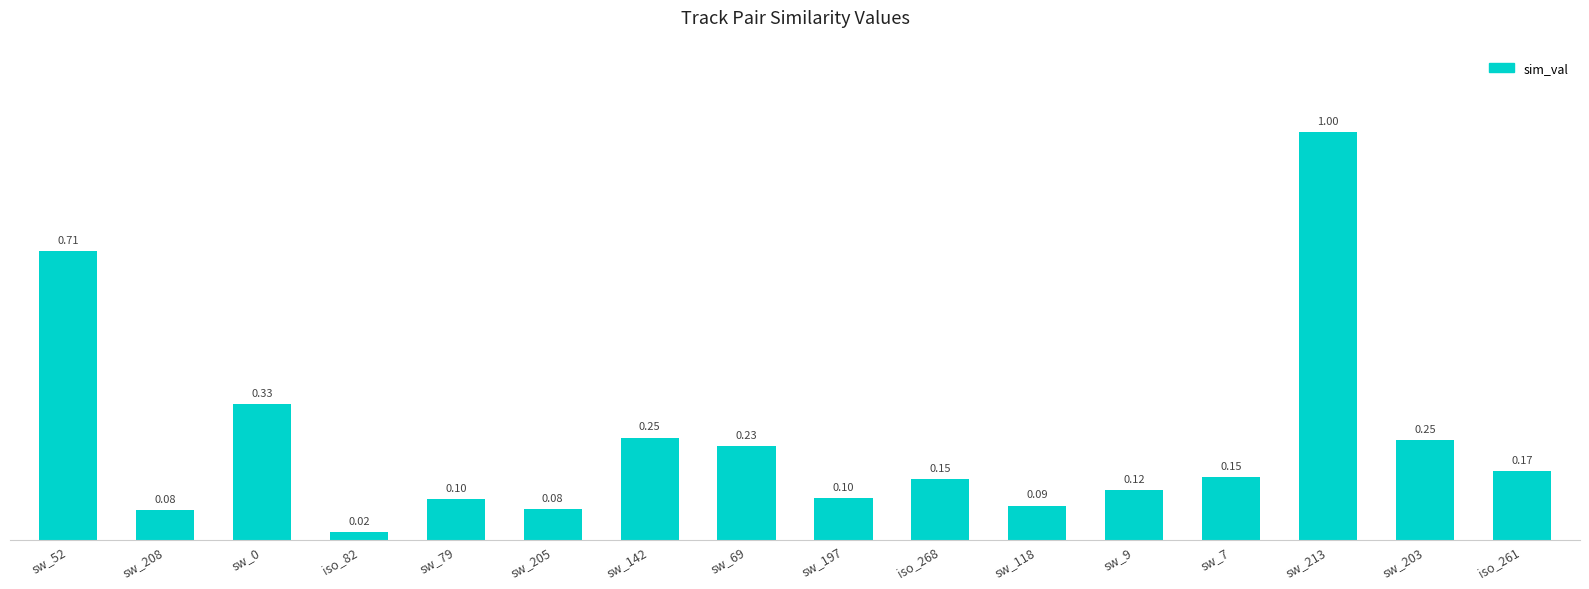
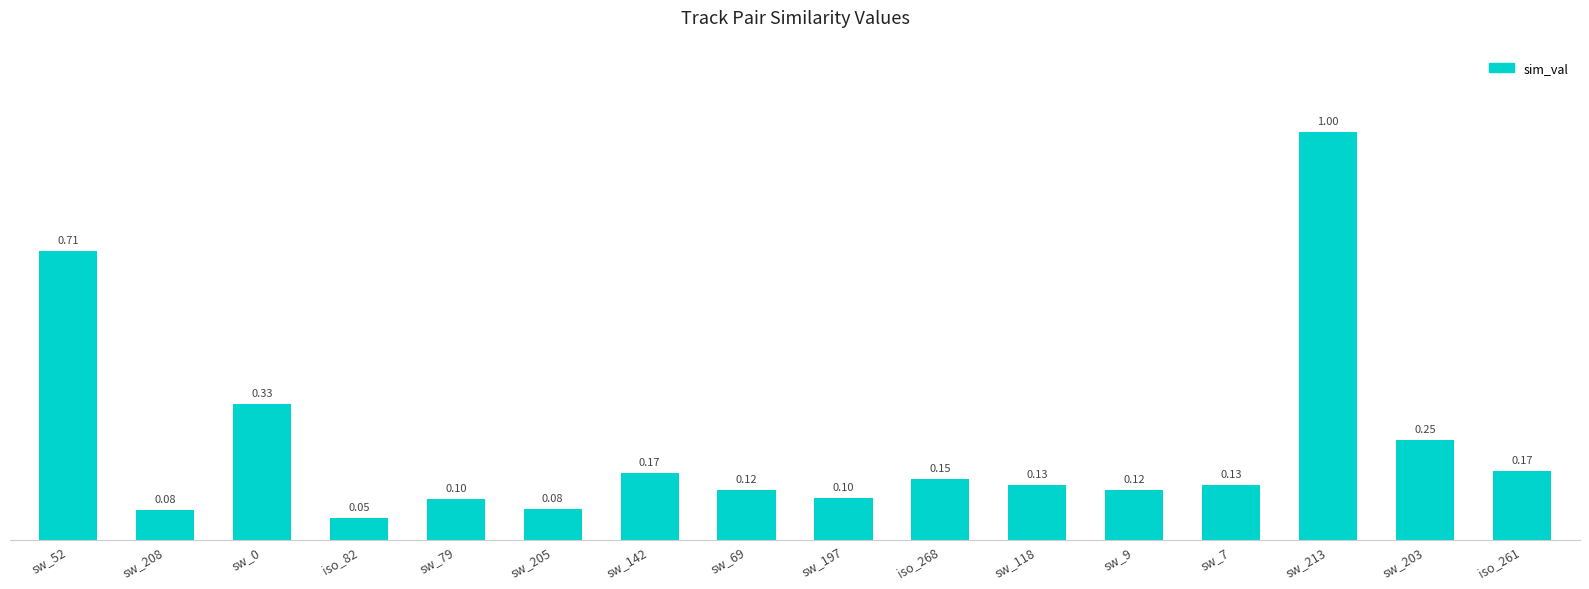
  {
    "sw_52": 0.71,
    "sw_208": 0.08,
    "sw_0": 0.33,
-   "iso_82": 0.02,
+   "iso_82": 0.05,
    "sw_79": 0.10,
    "sw_205": 0.08,
-   "sw_142": 0.25,
-   "sw_69": 0.23,
+   "sw_142": 0.17,
+   "sw_69": 0.12,
    "sw_197": 0.10,
    "iso_268": 0.15,
-   "sw_118": 0.09,
+   "sw_118": 0.13,
    "sw_9": 0.12,
-   "sw_7": 0.15,
+   "sw_7": 0.13,
    "sw_213": 1.00,
    "sw_203": 0.25,
    "iso_261": 0.17
  }
